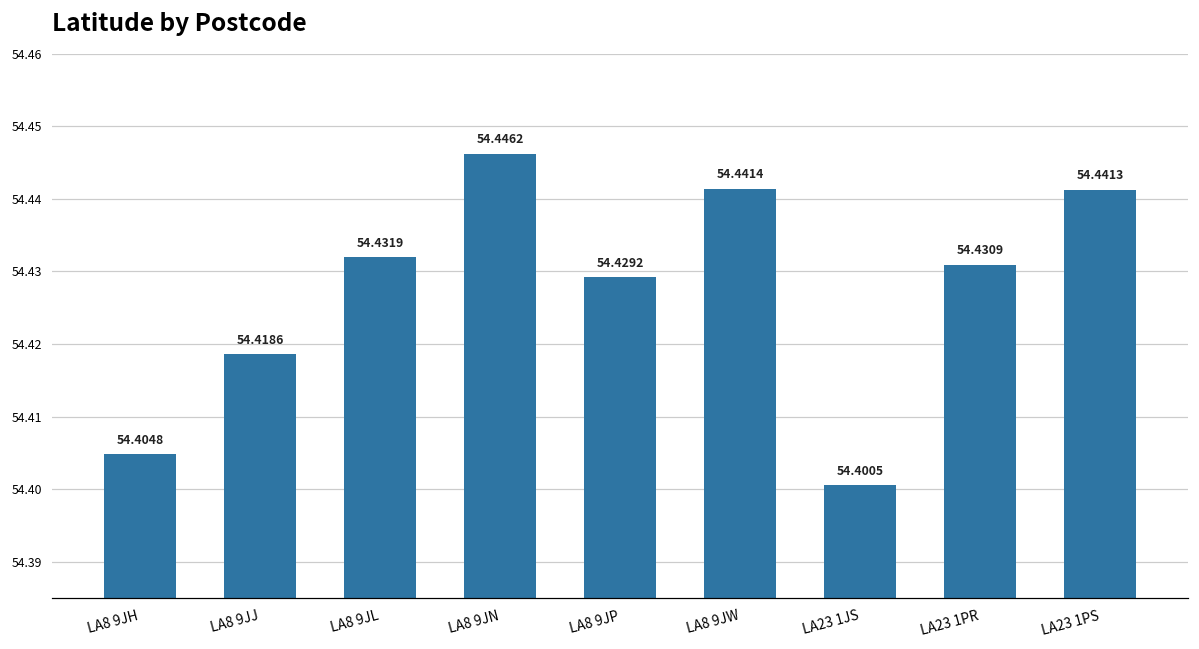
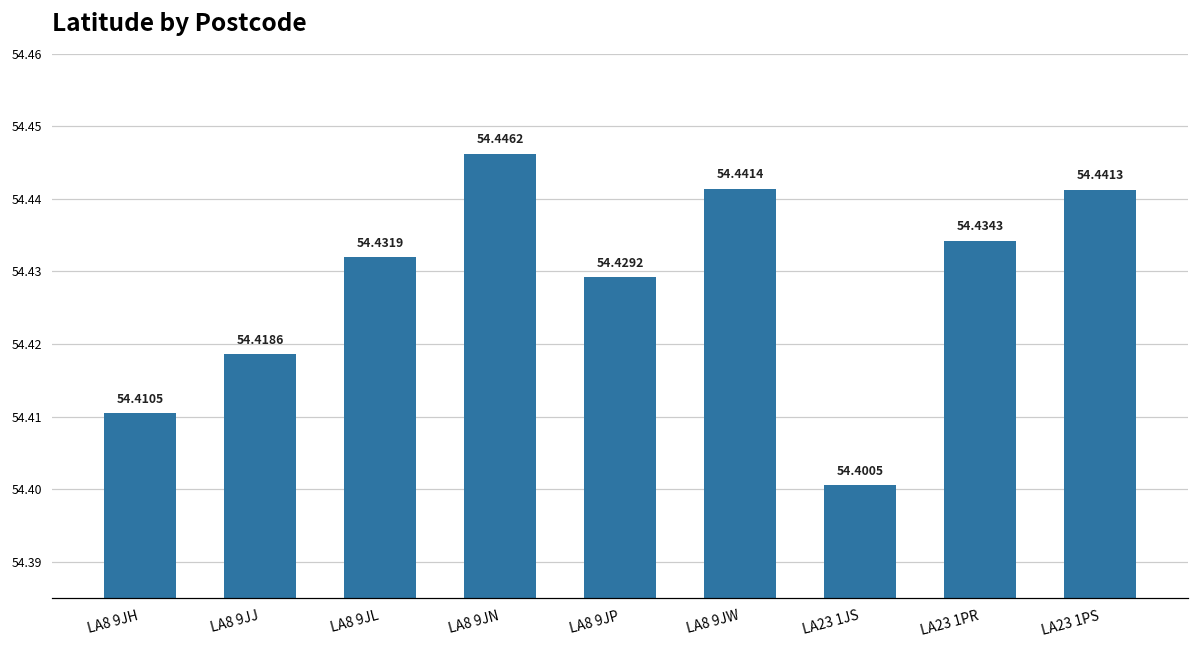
  {
-   "LA8 9JH": 54.4048,
+   "LA8 9JH": 54.4105,
    "LA8 9JJ": 54.4186,
    "LA8 9JL": 54.4319,
    "LA8 9JN": 54.4462,
    "LA8 9JP": 54.4292,
    "LA8 9JW": 54.4414,
    "LA23 1JS": 54.4005,
-   "LA23 1PR": 54.4309,
+   "LA23 1PR": 54.4343,
    "LA23 1PS": 54.4413
  }
